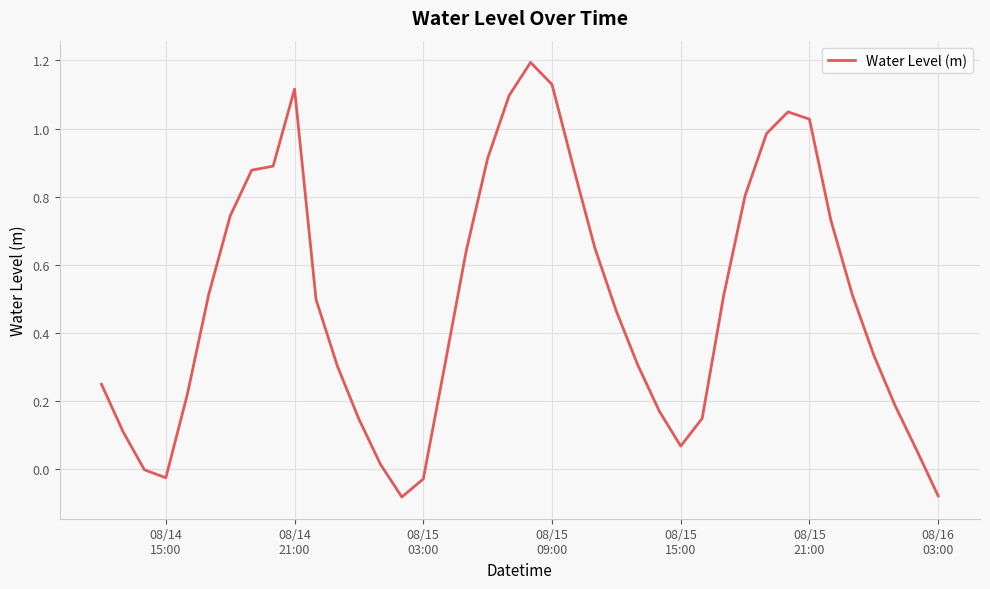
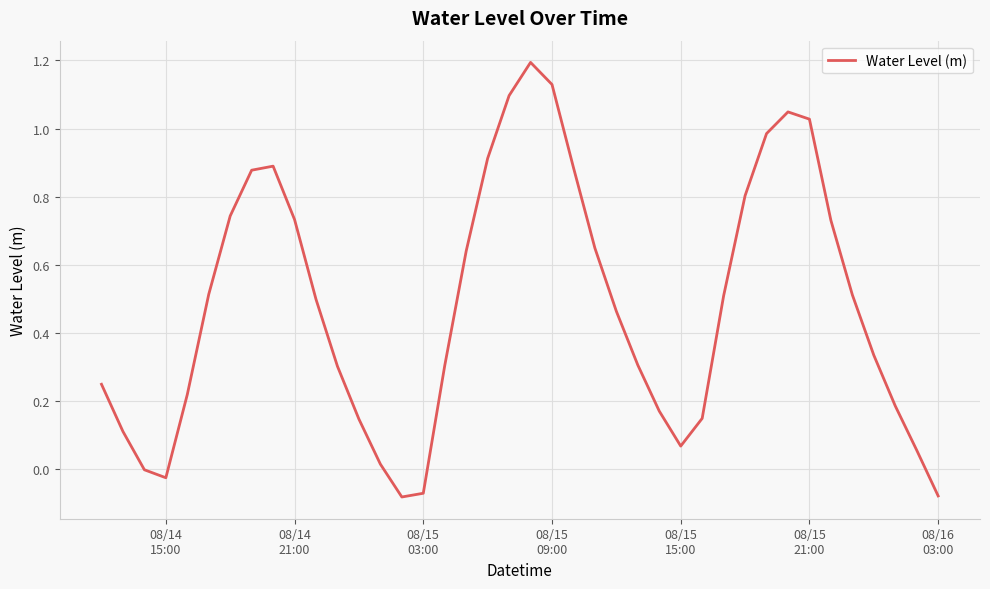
  {
    "08/14 15:00": -0.02,
-   "08/14 21:00": 1.12,
-   "08/15 03:00": -0.03,
+   "08/14 21:00": 0.73,
+   "08/15 03:00": -0.07,
    "08/15 09:00": 1.13,
    "08/15 15:00": 0.07,
    "08/15 21:00": 1.03,
    "08/16 03:00": -0.08
  }
